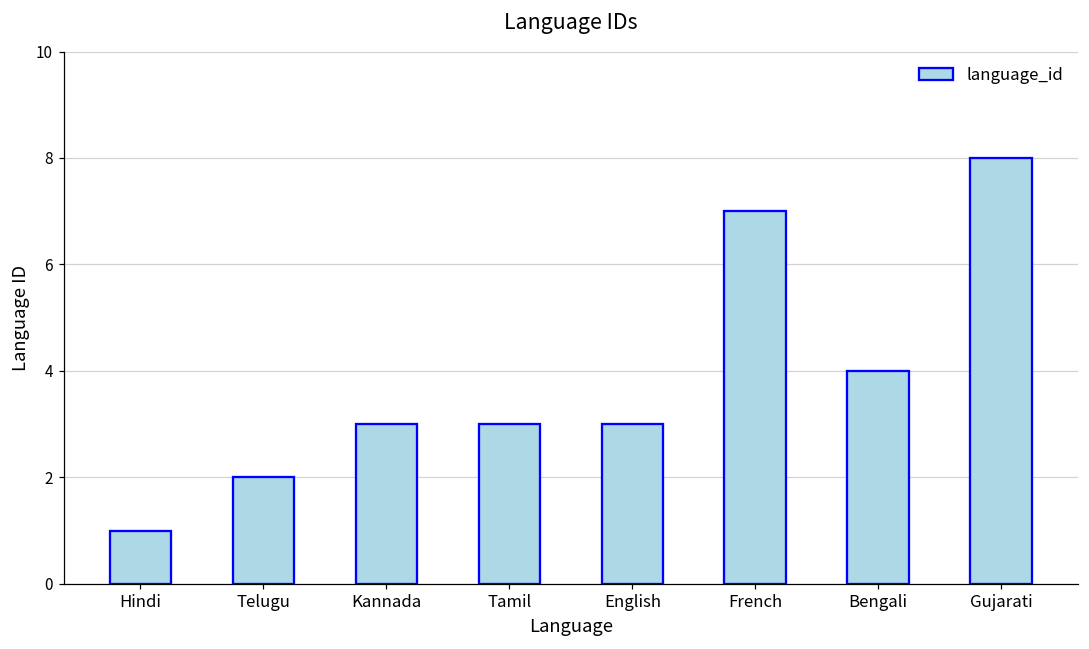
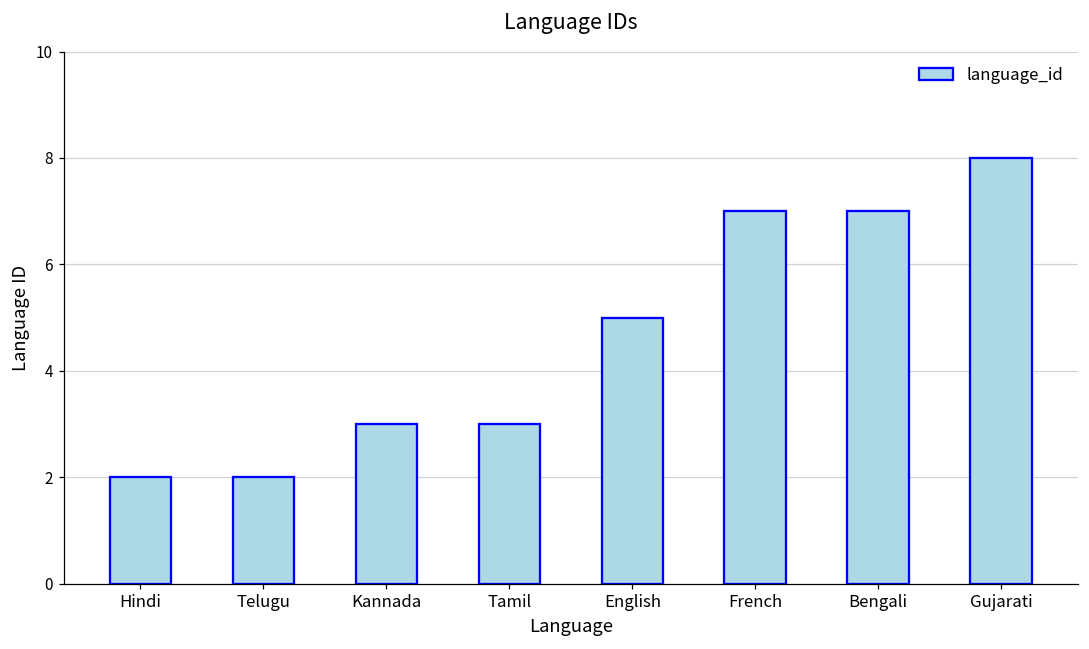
  {
-   "Hindi": 1,
+   "Hindi": 2,
    "Telugu": 2,
    "Kannada": 3,
    "Tamil": 3,
-   "English": 3,
+   "English": 5,
    "French": 7,
-   "Bengali": 4,
+   "Bengali": 7,
    "Gujarati": 8
  }
